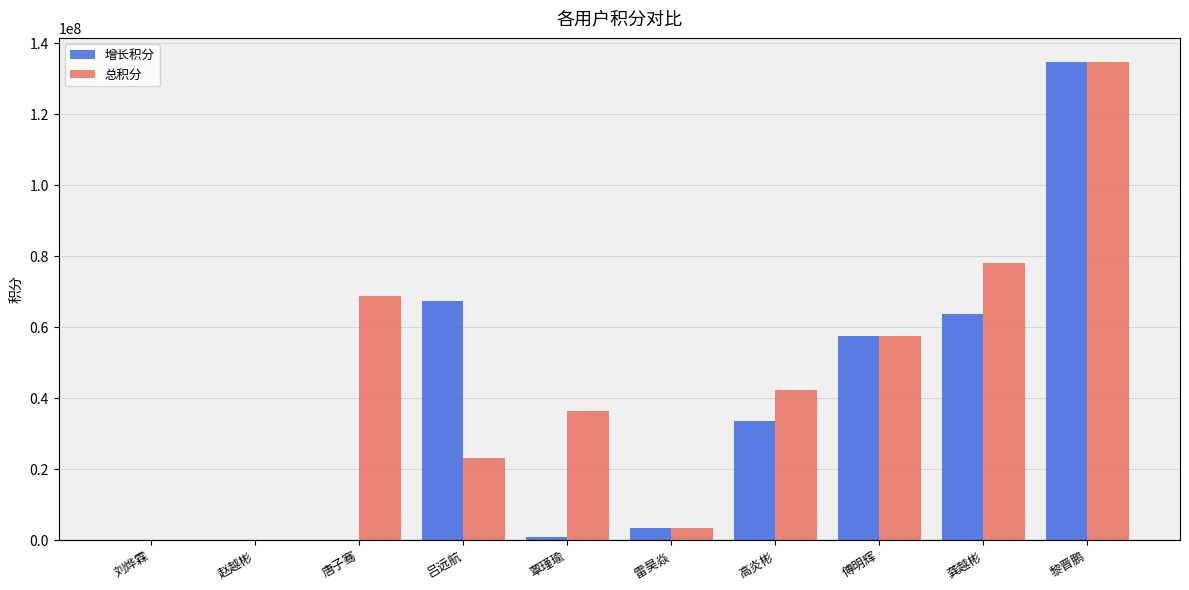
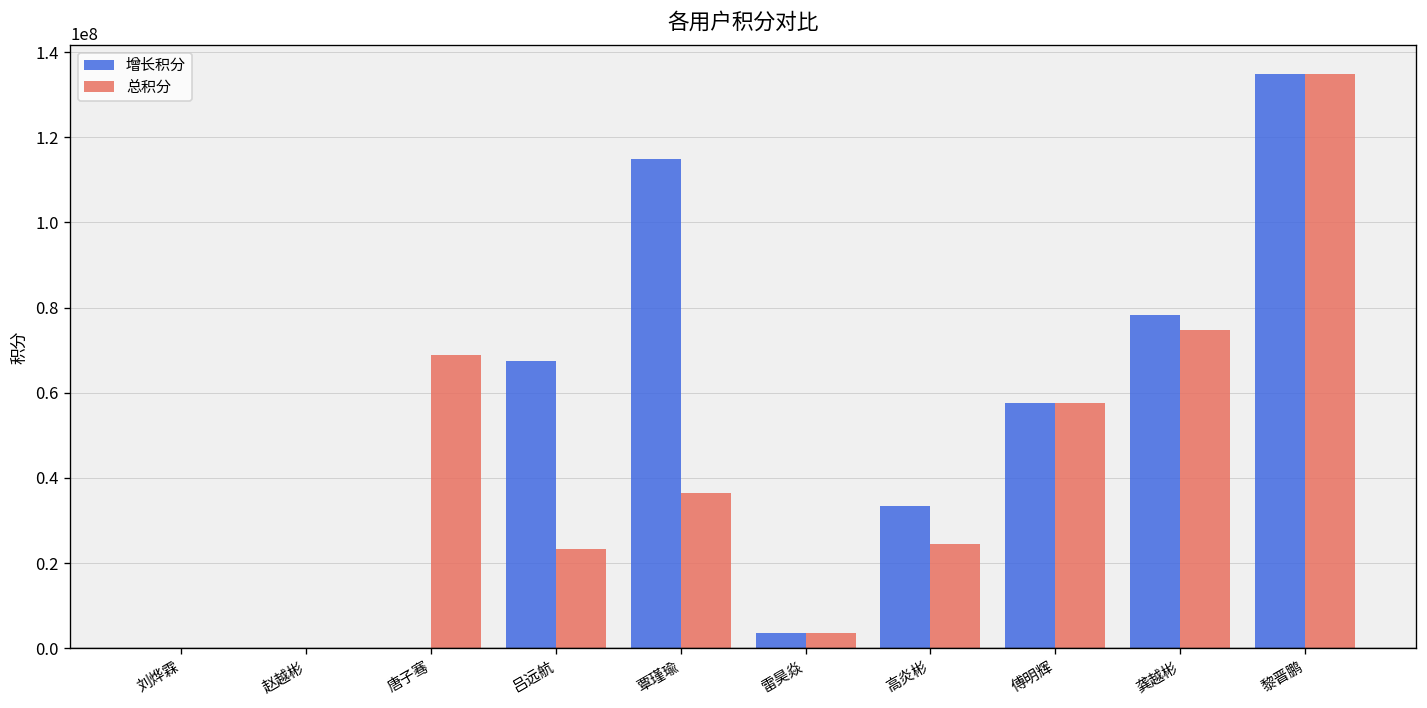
  {
    "增长积分": {
      "吕远航": 67000000,
-     "覃瑾瑜": 1000000,
+     "覃瑾瑜": 115000000,
      "雷昊焱": 3000000,
      "高炎彬": 34000000,
      "傅明辉": 58000000,
-     "龚越彬": 64000000,
+     "龚越彬": 78000000,
      "黎晋鹏": 135000000
    },
    "总积分": {
      "唐子骞": 69000000,
      "吕远航": 23000000,
      "覃瑾瑜": 36000000,
      "雷昊焱": 3000000,
-     "高炎彬": 42000000,
+     "高炎彬": 24000000,
      "傅明辉": 58000000,
-     "龚越彬": 78000000,
+     "龚越彬": 75000000,
      "黎晋鹏": 135000000
    }
  }
